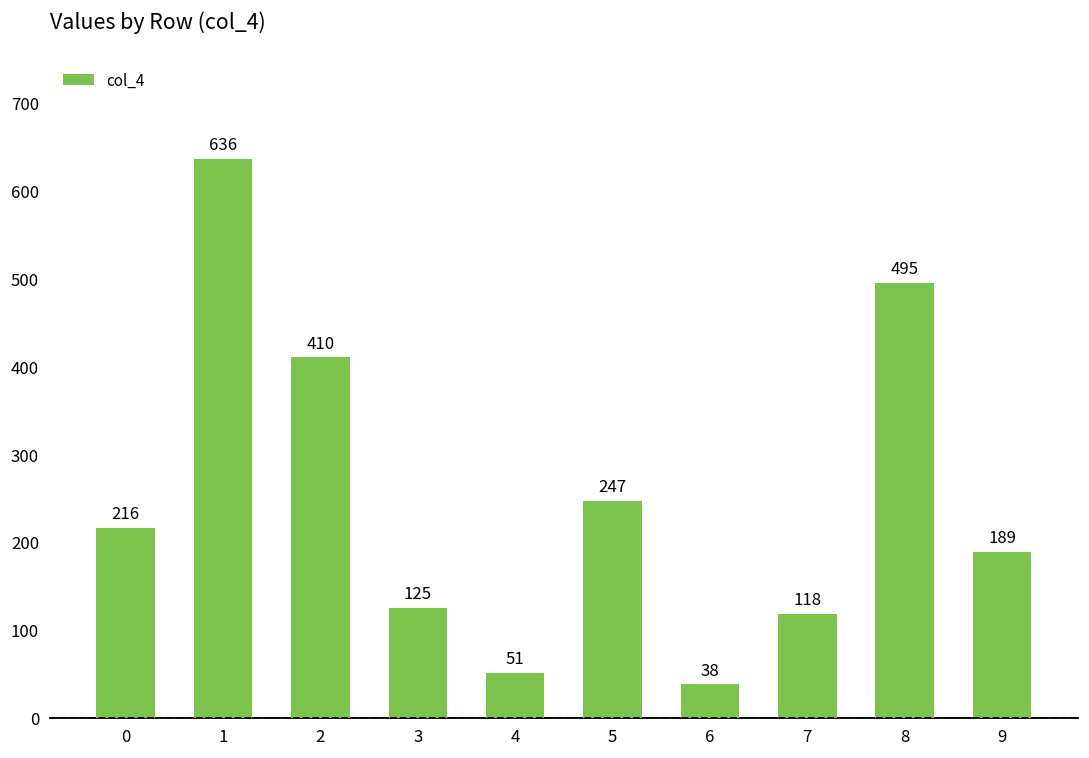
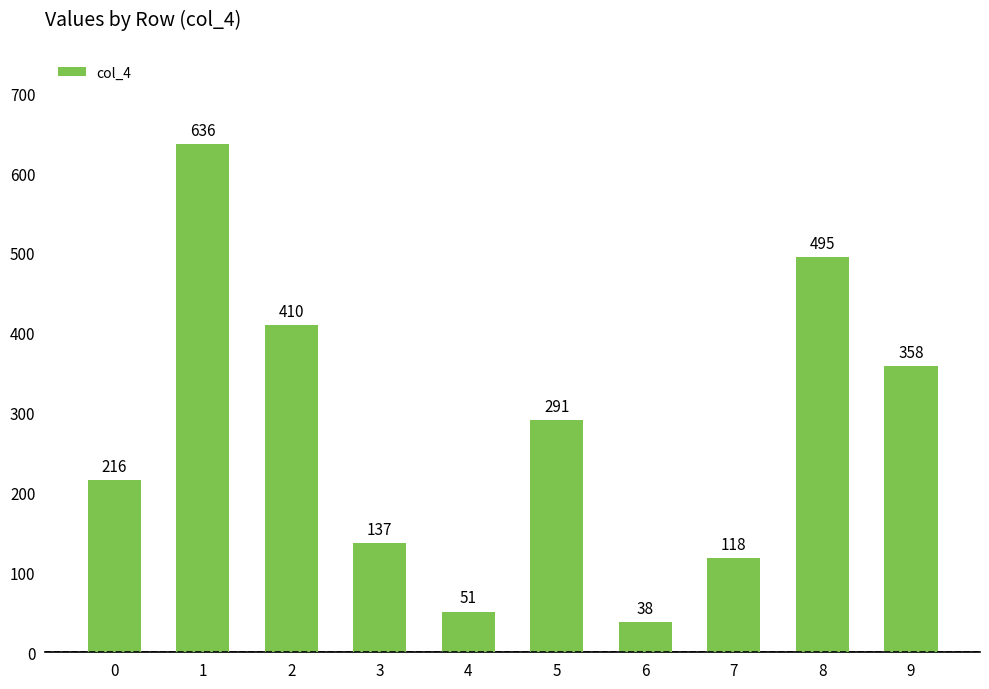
  {
    "0": 216,
    "1": 636,
    "2": 410,
-   "3": 125,
+   "3": 137,
    "4": 51,
-   "5": 247,
+   "5": 291,
    "6": 38,
    "7": 118,
    "8": 495,
-   "9": 189
+   "9": 358
  }
